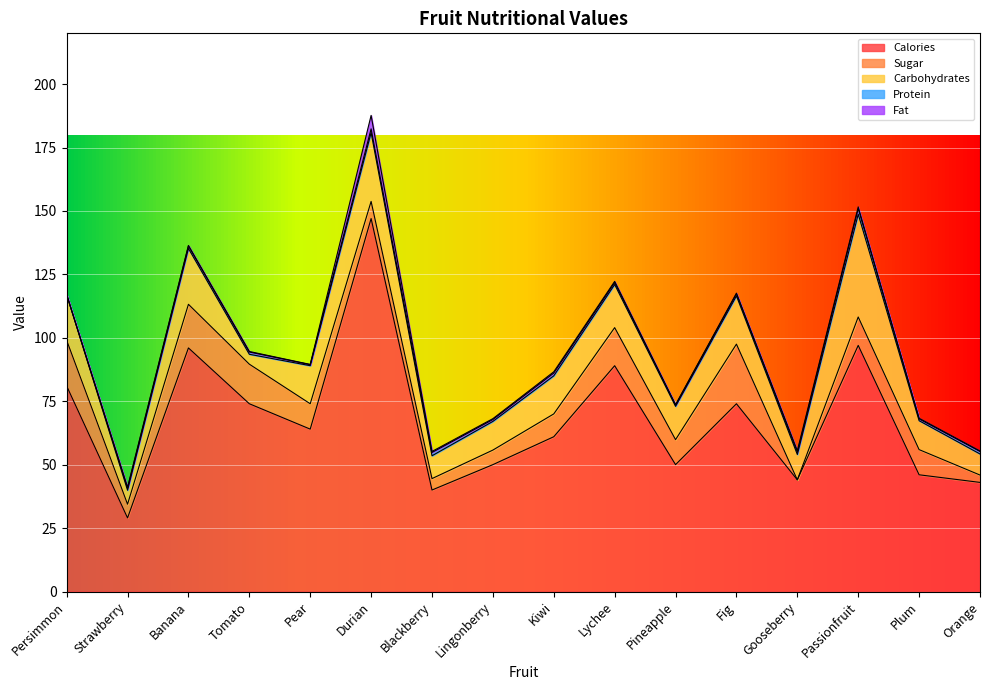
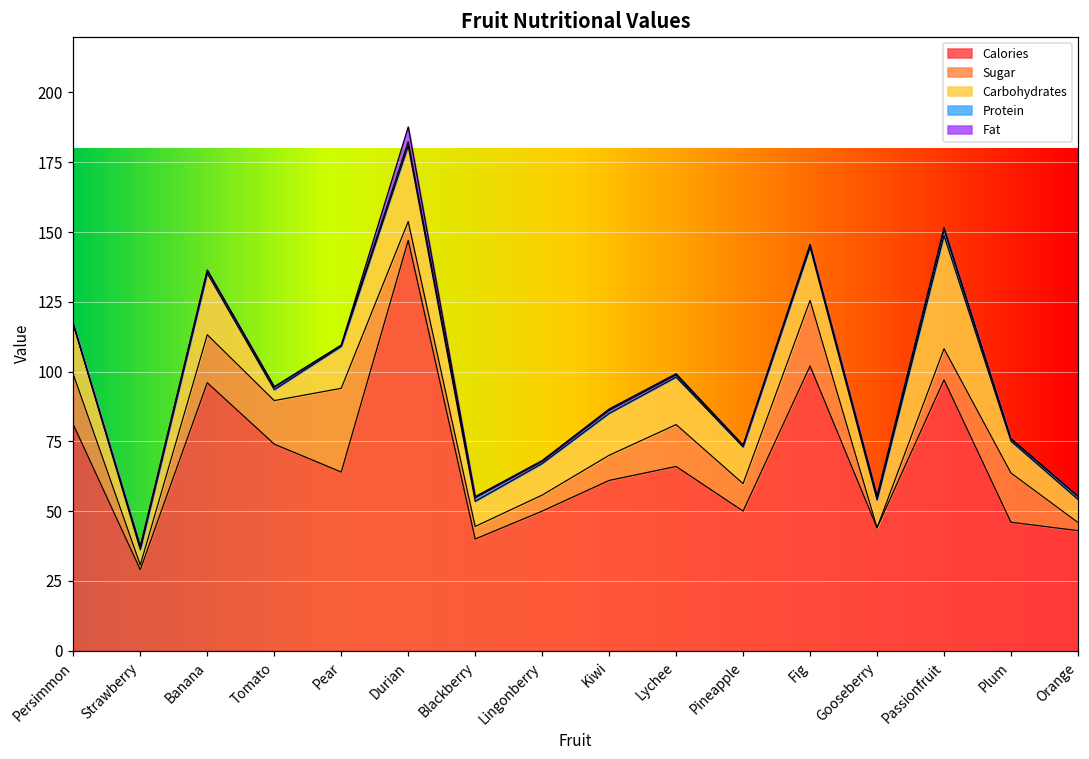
  {
    "Calories": {
      "Persimmon": 81,
      "Strawberry": 29,
      "Banana": 96,
      "Tomato": 74,
      "Pear": 64,
      "Durian": 147,
      "Blackberry": 40,
      "Lingonberry": 50,
      "Kiwi": 61,
-     "Lychee": 89,
+     "Lychee": 66,
      "Pineapple": 50,
-     "Fig": 74,
+     "Fig": 102,
      "Passionfruit": 97,
      "Plum": 46,
      "Orange": 43
    },
    "Sugar": {
      "Persimmon": 18,
-     "Strawberry": 5,
+     "Strawberry": 2,
      "Banana": 17,
      "Tomato": 16,
-     "Pear": 10,
+     "Pear": 30,
      "Durian": 7,
      "Blackberry": 5,
      "Lingonberry": 6,
      "Kiwi": 9,
      "Lychee": 15,
      "Pineapple": 10,
      "Fig": 24,
      "Passionfruit": 11,
-     "Plum": 10,
+     "Plum": 18,
      "Orange": 3
    },
    "Carbohydrates": {
      "Banana": 22,
      "Durian": 27,
      "Blackberry": 9,
      "Kiwi": 15,
      "Passionfruit": 40
    },
    "Protein": {
      "Durian": 2
    },
    "Fat": {
      "Durian": 5
    }
  }
